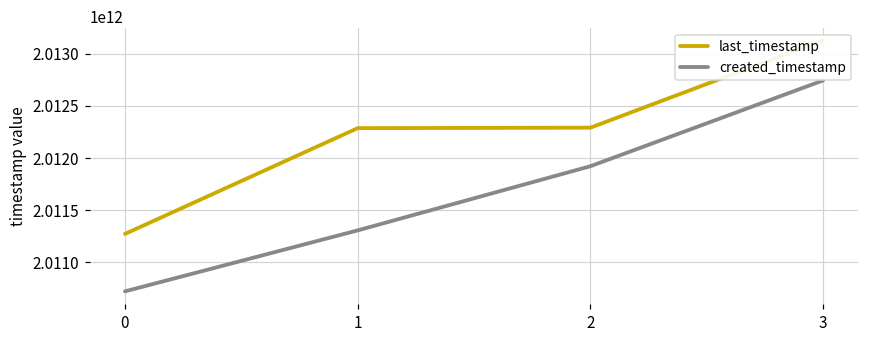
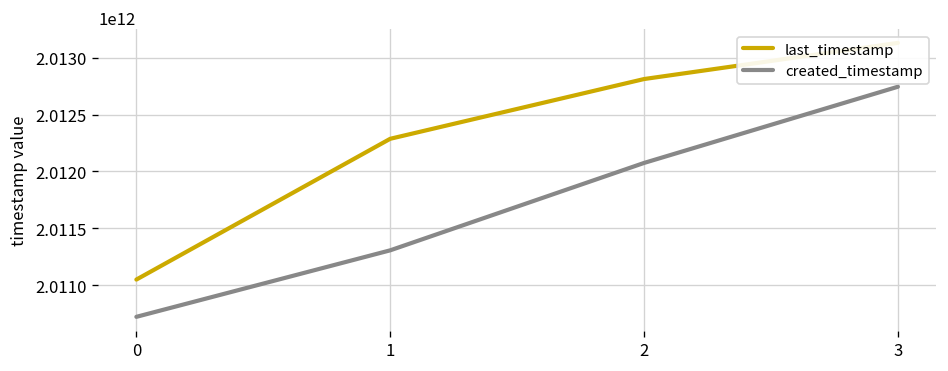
  {
    "last_timestamp": {
-     "0": 2011300000000,
+     "0": 2011000000000,
      "1": 2012300000000,
-     "2": 2012300000000
+     "2": 2012800000000
    },
    "created_timestamp": {
      "0": 2010700000000,
      "1": 2011300000000,
-     "2": 2011900000000
+     "2": 2012100000000
    }
  }
